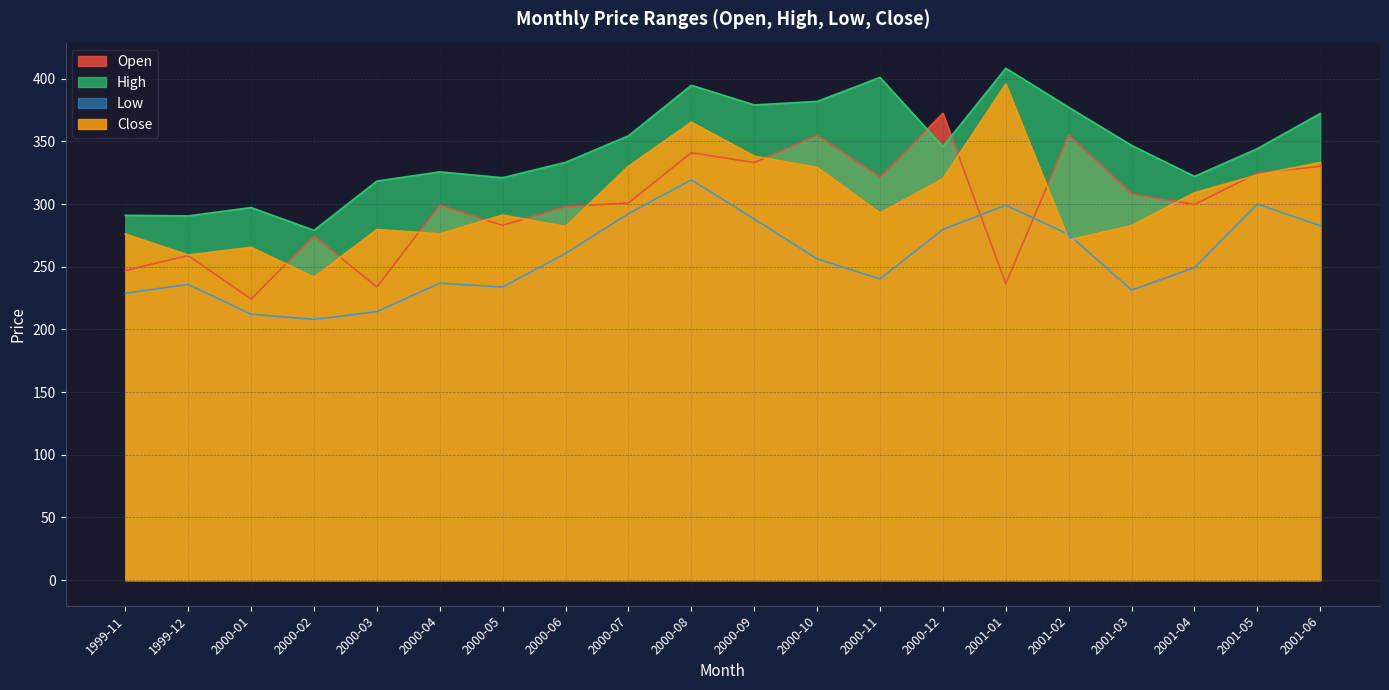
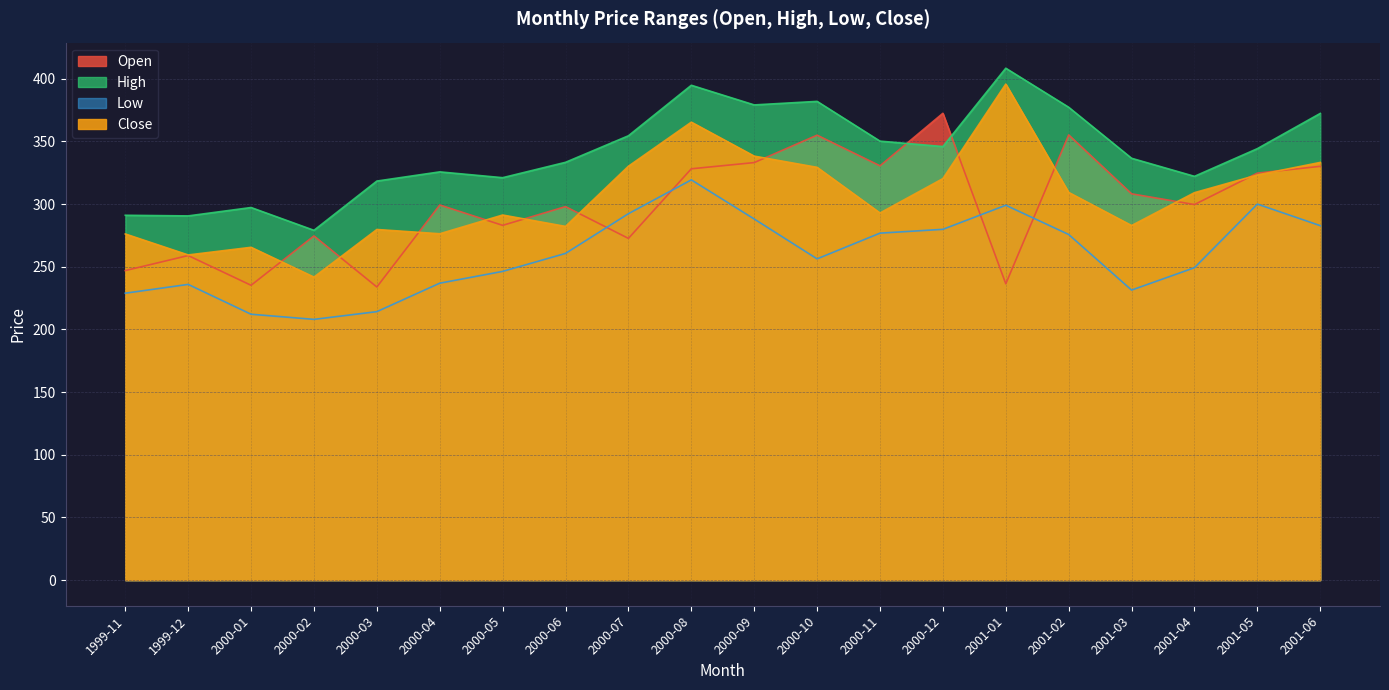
  {
    "Open": {
      "1999-11": 247,
-     "2000-01": 224,
+     "2000-01": 235,
      "2000-02": 275,
      "2000-03": 234,
      "2000-04": 299,
      "2000-05": 283,
      "2000-06": 298,
-     "2000-07": 301,
-     "2000-08": 341,
+     "2000-07": 273,
+     "2000-08": 328,
      "2000-09": 333,
      "2000-10": 355,
-     "2000-11": 322,
+     "2000-11": 331,
      "2000-12": 373,
      "2001-01": 236,
      "2001-02": 355,
      "2001-03": 308,
      "2001-04": 300,
      "2001-06": 330
    },
    "High": {
      "1999-11": 291,
      "1999-12": 291,
      "2000-01": 297,
      "2000-02": 279,
      "2000-03": 318,
      "2000-04": 326,
      "2000-05": 321,
      "2000-06": 333,
      "2000-07": 355,
      "2000-08": 395,
      "2000-09": 379,
      "2000-10": 382,
-     "2000-11": 401,
+     "2000-11": 350,
      "2000-12": 346,
      "2001-01": 408,
      "2001-02": 377,
-     "2001-03": 347,
+     "2001-03": 337,
      "2001-04": 322,
      "2001-05": 344,
      "2001-06": 372
    },
    "Low": {
      "1999-11": 229,
      "1999-12": 236,
      "2000-01": 212,
      "2000-02": 208,
      "2000-03": 214,
      "2000-04": 237,
-     "2000-05": 234,
+     "2000-05": 246,
      "2000-06": 261,
      "2000-07": 292,
      "2000-08": 319,
      "2000-09": 288,
      "2000-10": 256,
-     "2000-11": 240,
+     "2000-11": 277,
      "2000-12": 280,
      "2001-01": 299,
      "2001-02": 276,
      "2001-03": 231,
      "2001-04": 249,
      "2001-05": 300,
      "2001-06": 283
    },
    "Close": {
      "1999-11": 276,
      "2000-01": 266,
      "2000-02": 242,
      "2000-03": 280,
      "2000-04": 276,
      "2000-05": 291,
      "2000-06": 282,
      "2000-07": 330,
      "2000-08": 365,
      "2000-09": 338,
      "2000-10": 329,
      "2000-11": 293,
      "2000-12": 320,
      "2001-01": 396,
-     "2001-02": 271,
+     "2001-02": 309,
      "2001-03": 283,
      "2001-04": 309,
      "2001-06": 333
    }
  }
